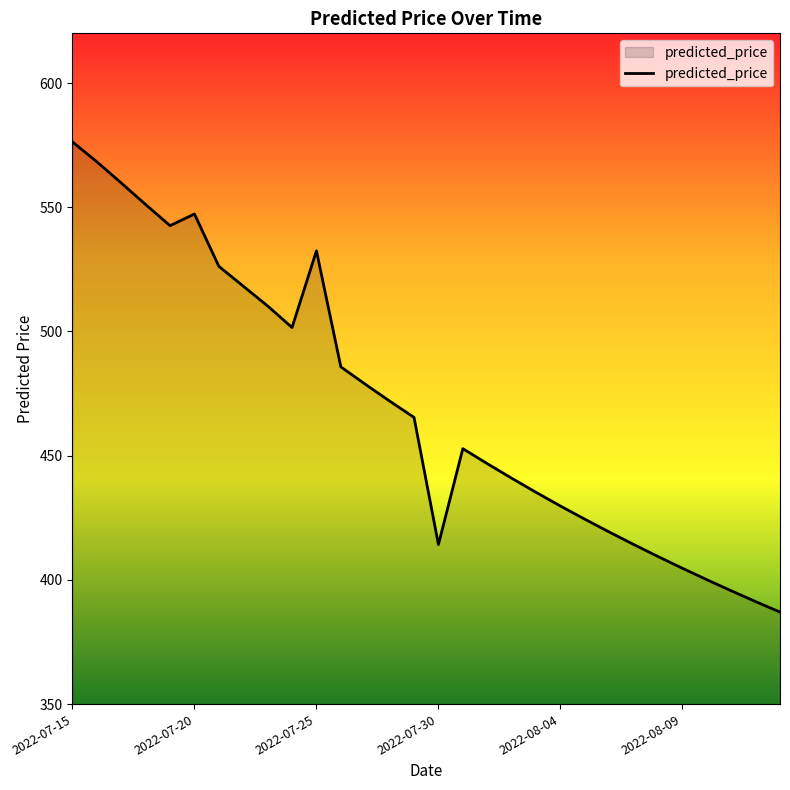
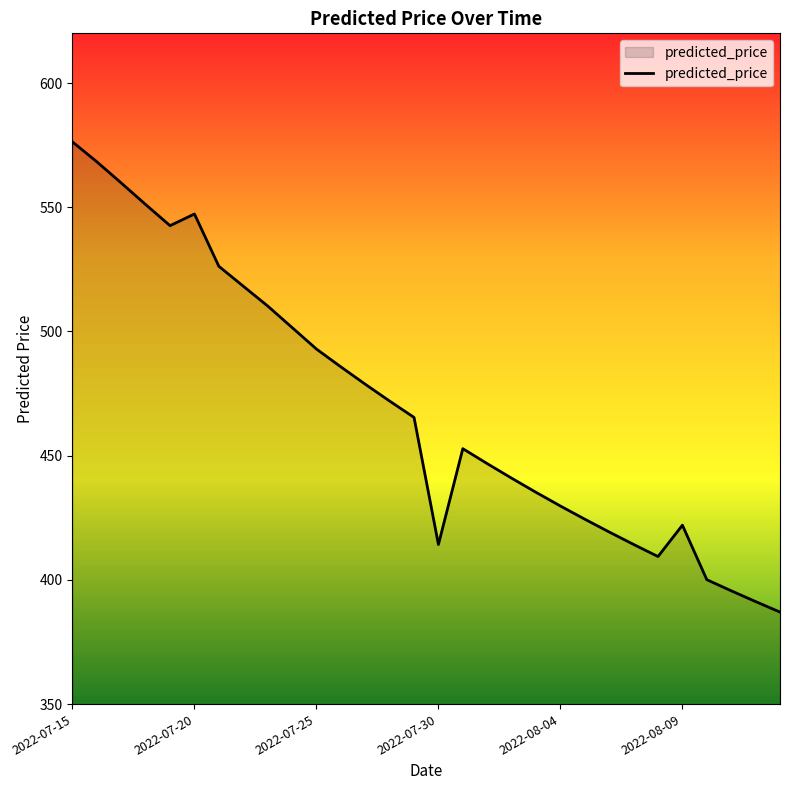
  {
    "2022-07-15": 576,
    "2022-07-20": 547,
-   "2022-07-25": 532,
+   "2022-07-25": 493,
    "2022-07-30": 414,
    "2022-08-04": 430,
-   "2022-08-09": 405
+   "2022-08-09": 422
  }
